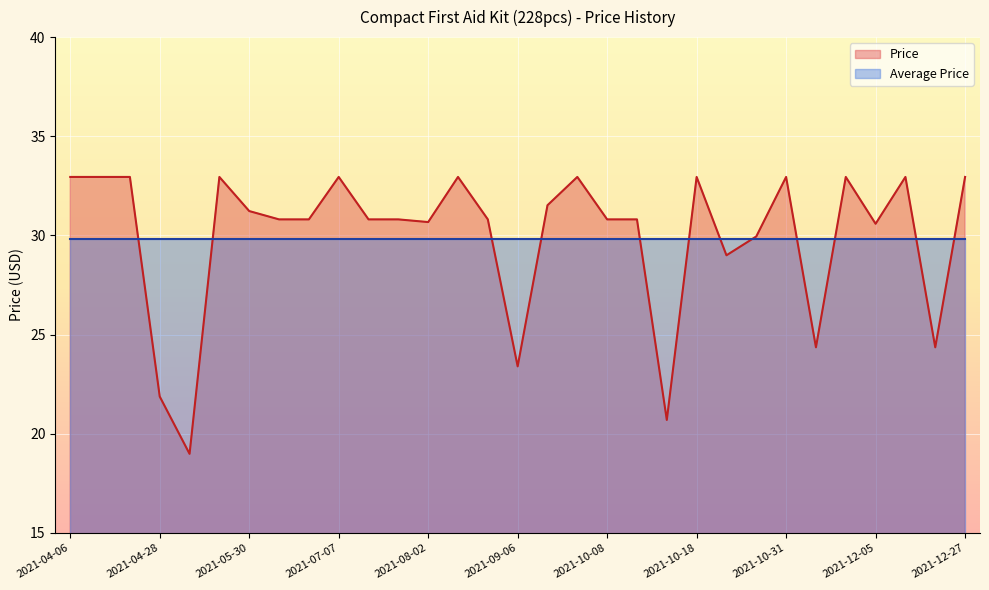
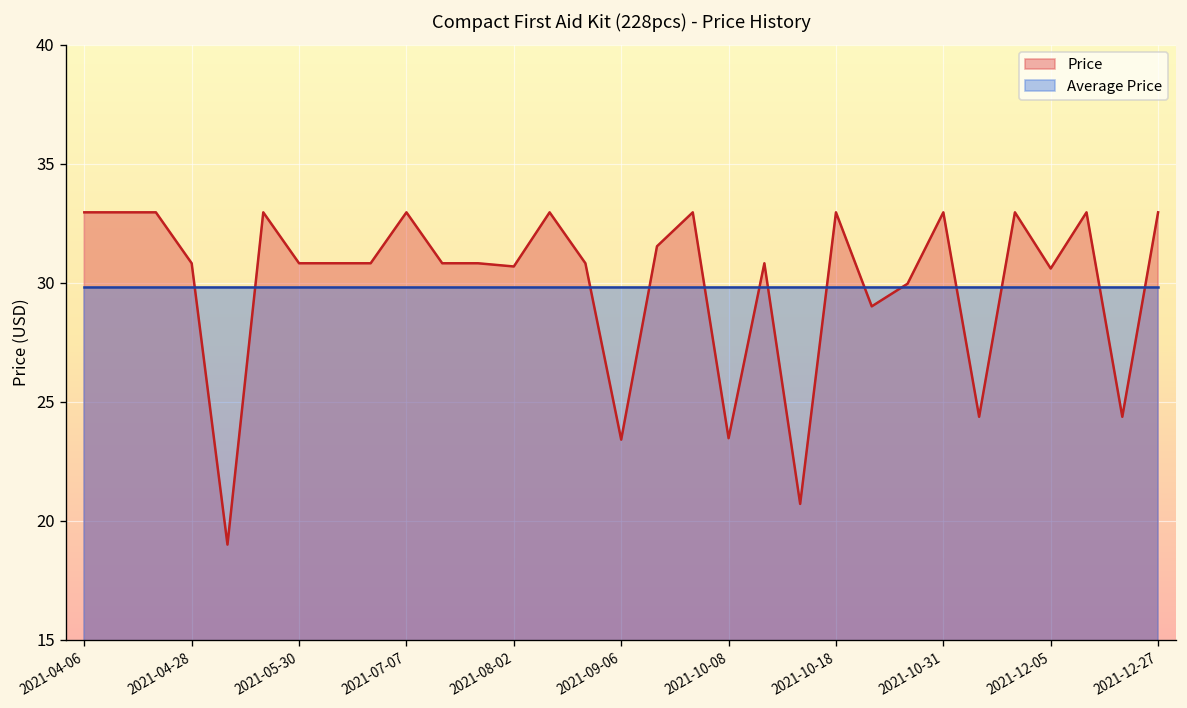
  {
    "Price": {
      "2021-04-06": 33.0,
-     "2021-04-28": 21.9,
-     "2021-05-30": 31.2,
+     "2021-04-28": 30.8,
+     "2021-05-30": 30.8,
      "2021-07-07": 33.0,
      "2021-08-02": 30.7,
      "2021-09-06": 23.4,
-     "2021-10-08": 30.8,
+     "2021-10-08": 23.5,
      "2021-10-18": 33.0,
      "2021-10-31": 33.0,
      "2021-12-05": 30.6,
      "2021-12-27": 33.0
    },
    "Average Price": {
      "2021-04-06": 29.8,
      "2021-04-28": 29.8,
      "2021-05-30": 29.8,
      "2021-07-07": 29.8,
      "2021-08-02": 29.8,
      "2021-09-06": 29.8,
      "2021-10-08": 29.8,
      "2021-10-18": 29.8,
      "2021-10-31": 29.8,
      "2021-12-05": 29.8,
      "2021-12-27": 29.8
    }
  }
